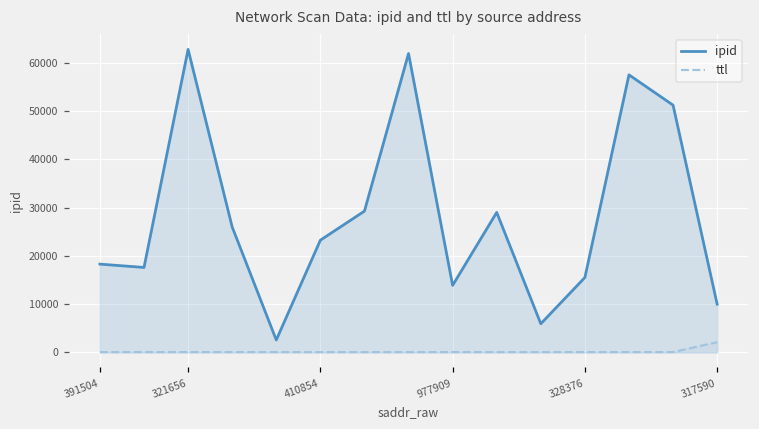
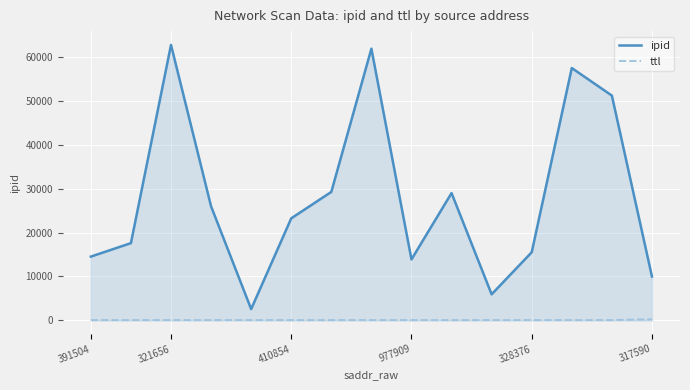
  {
    "ipid": {
-     "391504": 18000,
+     "391504": 15000,
      "321656": 63000,
      "410854": 23000,
      "977909": 14000,
      "328376": 16000,
      "317590": 10000
    },
    "ttl": {
      "391504": 0,
      "321656": 0,
      "410854": 0,
      "977909": 0,
      "328376": 0,
-     "317590": 2000
+     "317590": 0
    }
  }
